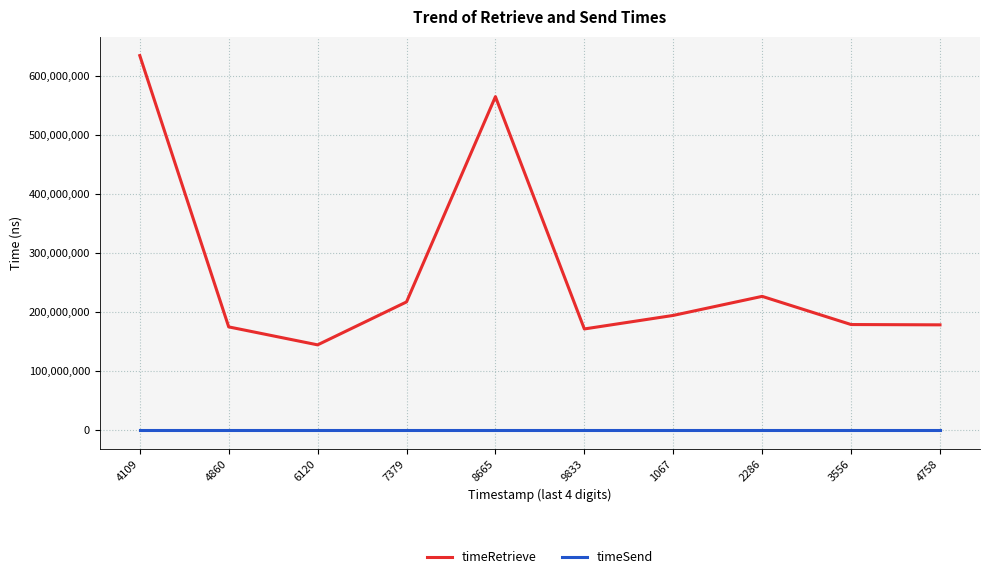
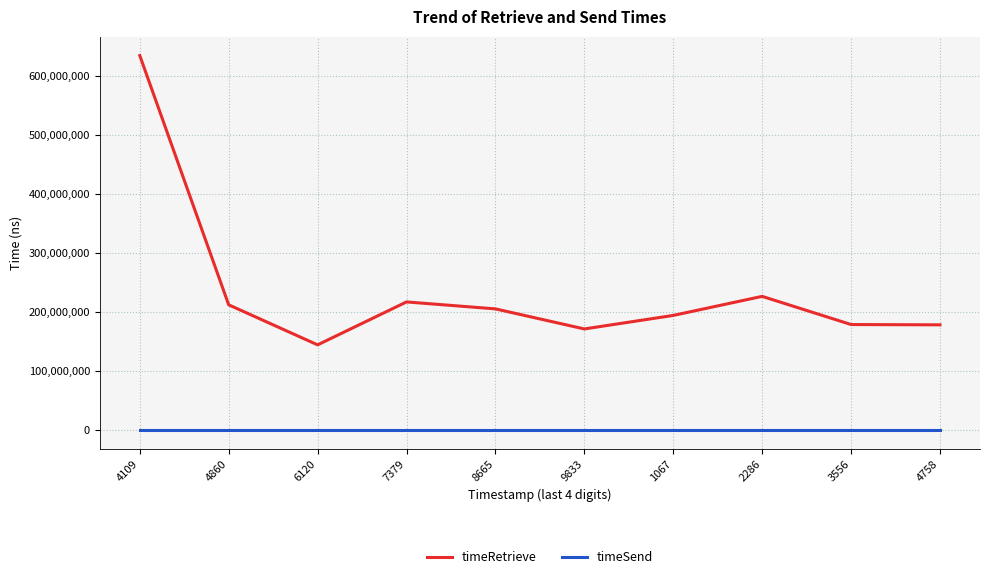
  {
    "timeRetrieve": {
      "4109": "640,000,000",
-     "4860": "180,000,000",
+     "4860": "210,000,000",
      "6120": "140,000,000",
      "7379": "220,000,000",
-     "8665": "570,000,000",
+     "8665": "210,000,000",
      "9833": "170,000,000",
      "1067": "190,000,000",
      "2286": "230,000,000",
      "3556": "180,000,000",
      "4758": "180,000,000"
    },
    "timeSend": {
      "4109": "0",
      "4860": "0",
      "6120": "0",
      "7379": "0",
      "8665": "0",
      "9833": "0",
      "1067": "0",
      "2286": "0",
      "3556": "0",
      "4758": "0"
    }
  }
